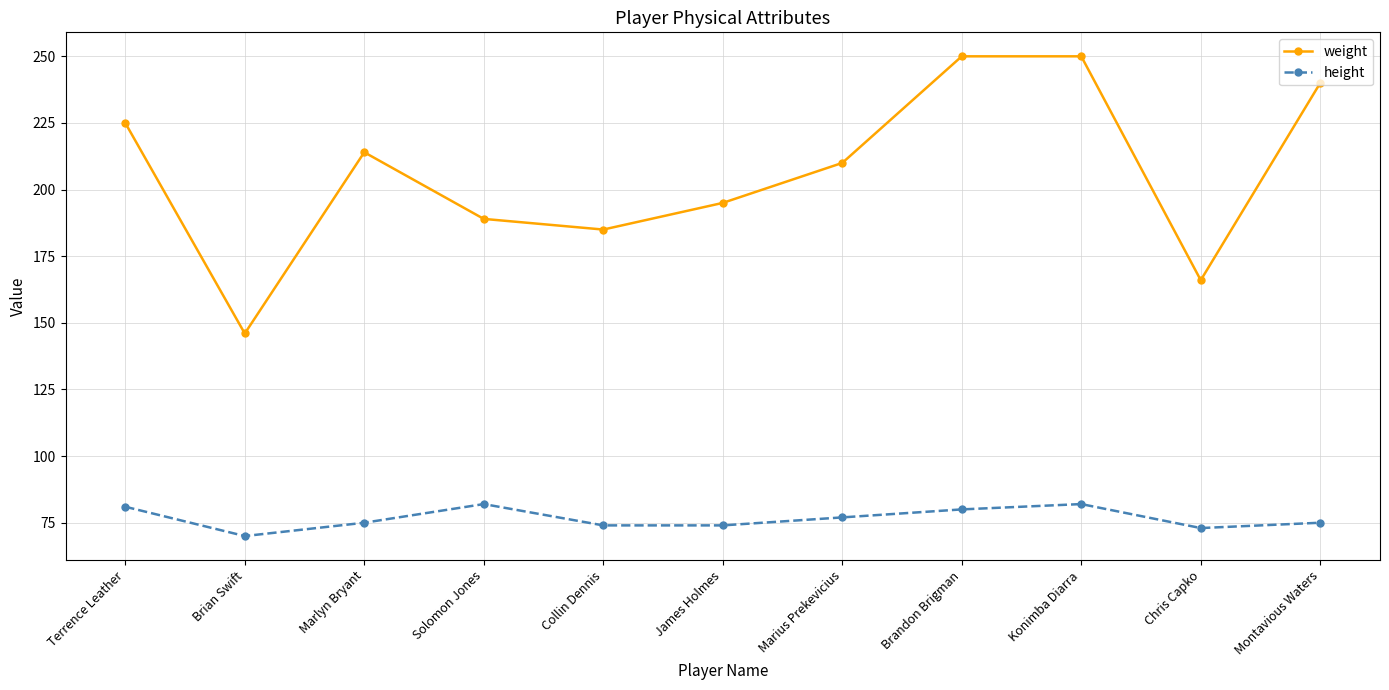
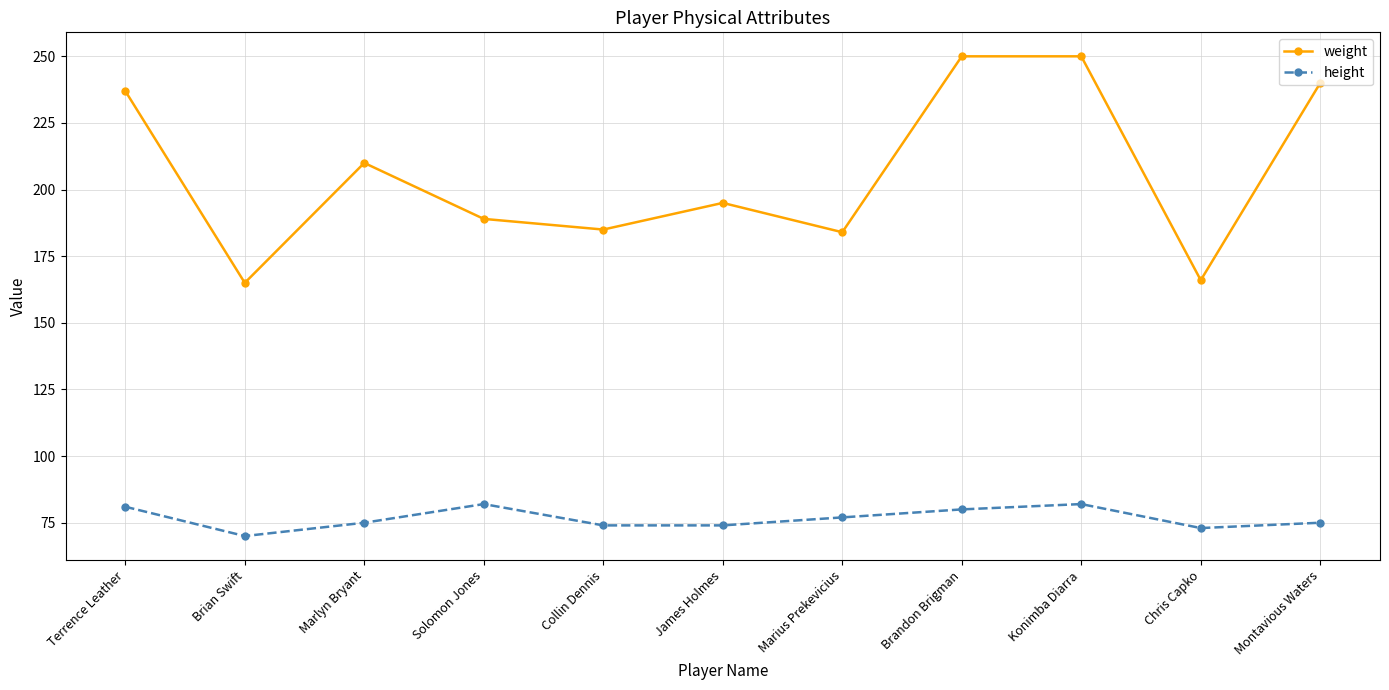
  {
    "weight": {
-     "Terrence Leather": 225,
-     "Brian Swift": 146,
-     "Marlyn Bryant": 214,
+     "Terrence Leather": 237,
+     "Brian Swift": 165,
+     "Marlyn Bryant": 210,
      "Solomon Jones": 189,
      "Collin Dennis": 185,
      "James Holmes": 195,
-     "Marius Prekevicius": 210,
+     "Marius Prekevicius": 184,
      "Brandon Brigman": 250,
      "Konimba Diarra": 250,
      "Chris Capko": 166
    },
    "height": {
      "Terrence Leather": 81,
      "Brian Swift": 70,
      "Marlyn Bryant": 75,
      "Solomon Jones": 82,
      "Collin Dennis": 74,
      "James Holmes": 74,
      "Marius Prekevicius": 77,
      "Brandon Brigman": 80,
      "Konimba Diarra": 82,
      "Chris Capko": 73,
      "Montavious Waters": 75
    }
  }
